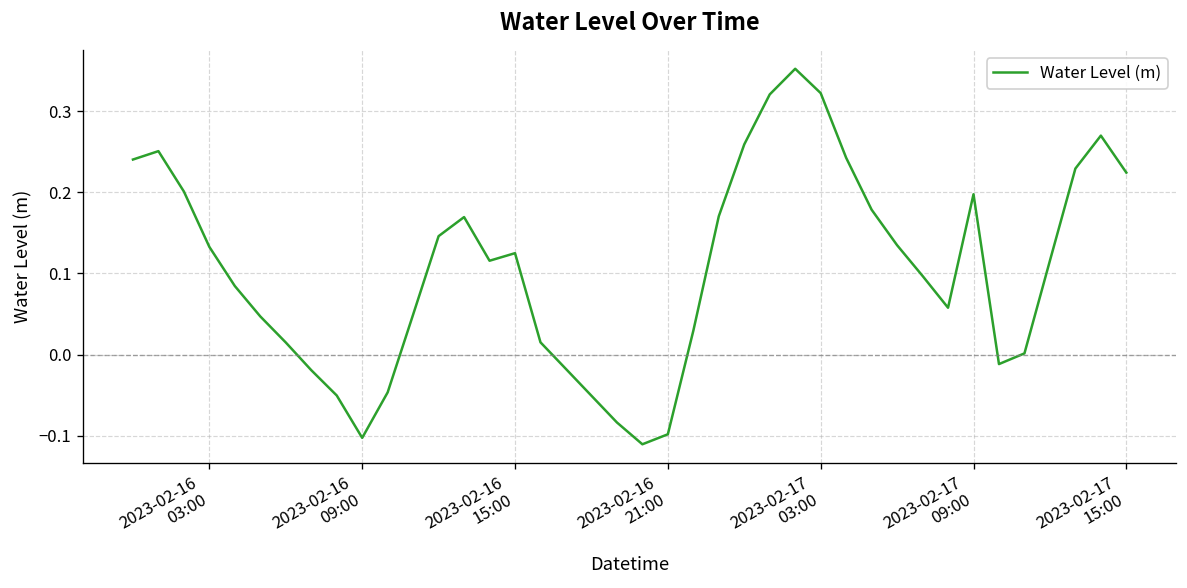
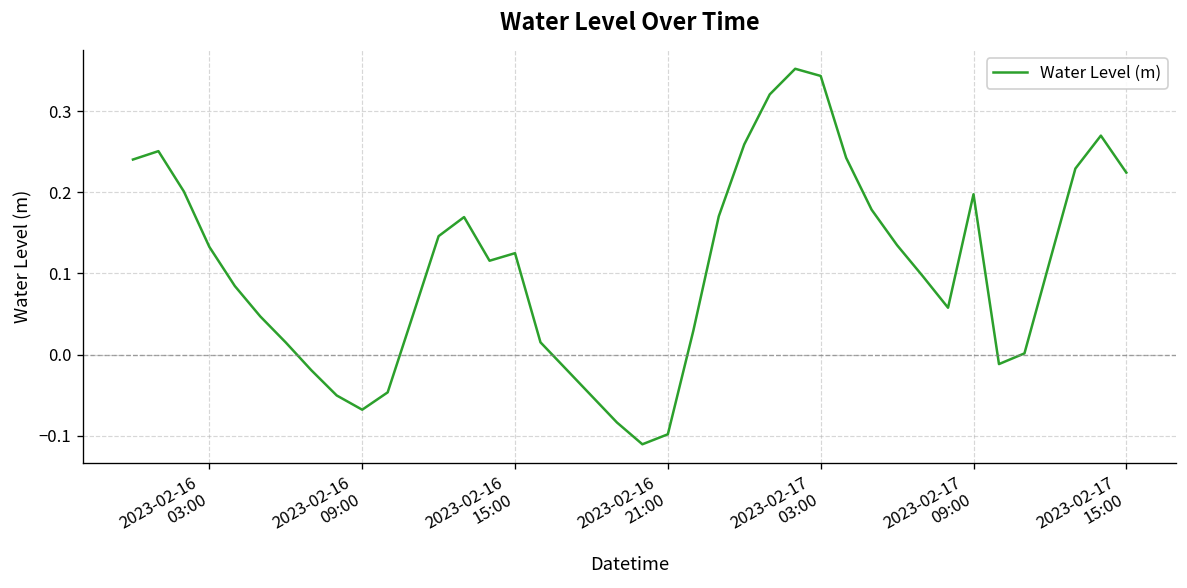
  {
    "2023-02-16 03:00": 0.13,
-   "2023-02-16 09:00": -0.10,
+   "2023-02-16 09:00": -0.07,
    "2023-02-16 15:00": 0.13,
    "2023-02-16 21:00": -0.10,
-   "2023-02-17 03:00": 0.32,
+   "2023-02-17 03:00": 0.34,
    "2023-02-17 09:00": 0.20,
    "2023-02-17 15:00": 0.22
  }
